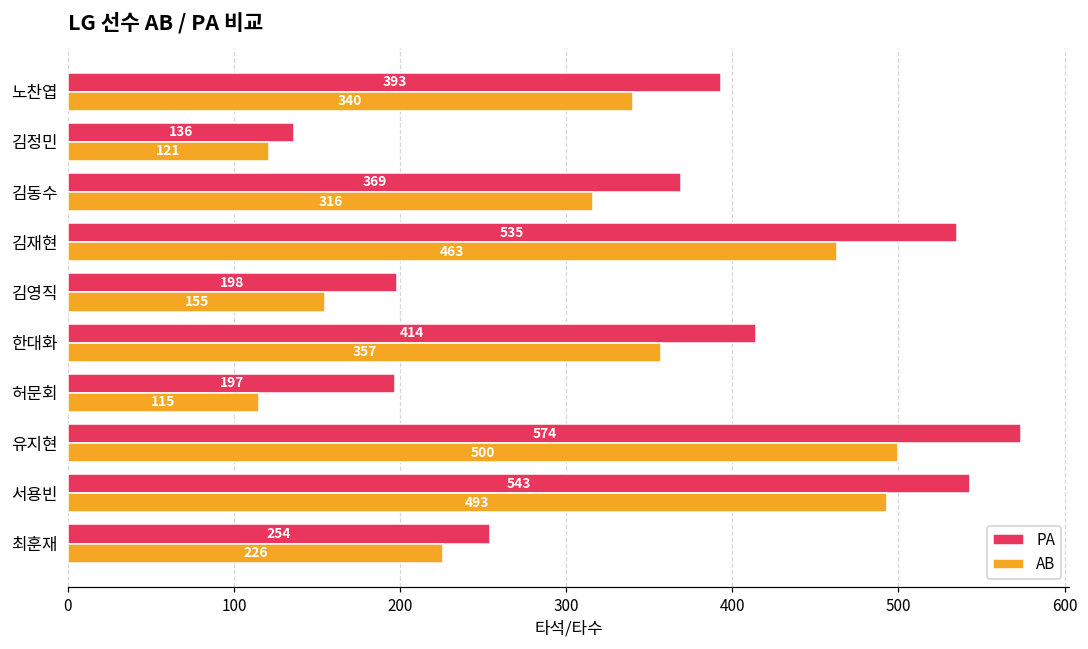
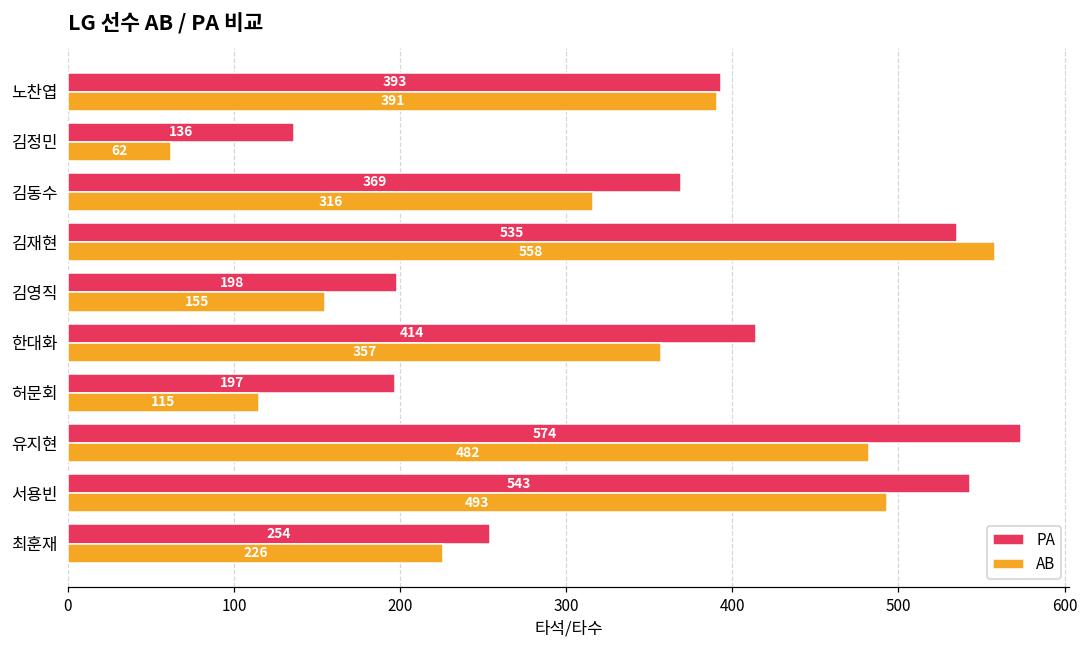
  {
    "PA": {
      "노찬엽": 393,
      "김정민": 136,
      "김동수": 369,
      "김재현": 535,
      "김영직": 198,
      "한대화": 414,
      "허문회": 197,
      "유지현": 574,
      "서용빈": 543,
      "최훈재": 254
    },
    "AB": {
-     "노찬엽": 340,
-     "김정민": 121,
+     "노찬엽": 391,
+     "김정민": 62,
      "김동수": 316,
-     "김재현": 463,
+     "김재현": 558,
      "김영직": 155,
      "한대화": 357,
      "허문회": 115,
-     "유지현": 500,
+     "유지현": 482,
      "서용빈": 493,
      "최훈재": 226
    }
  }
